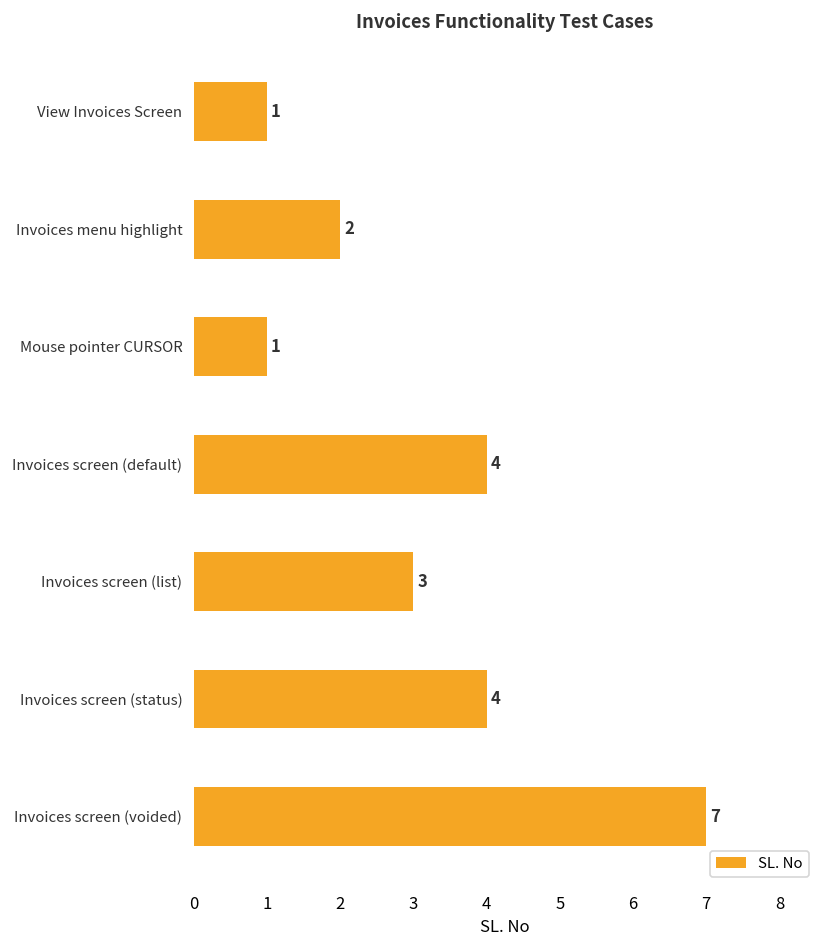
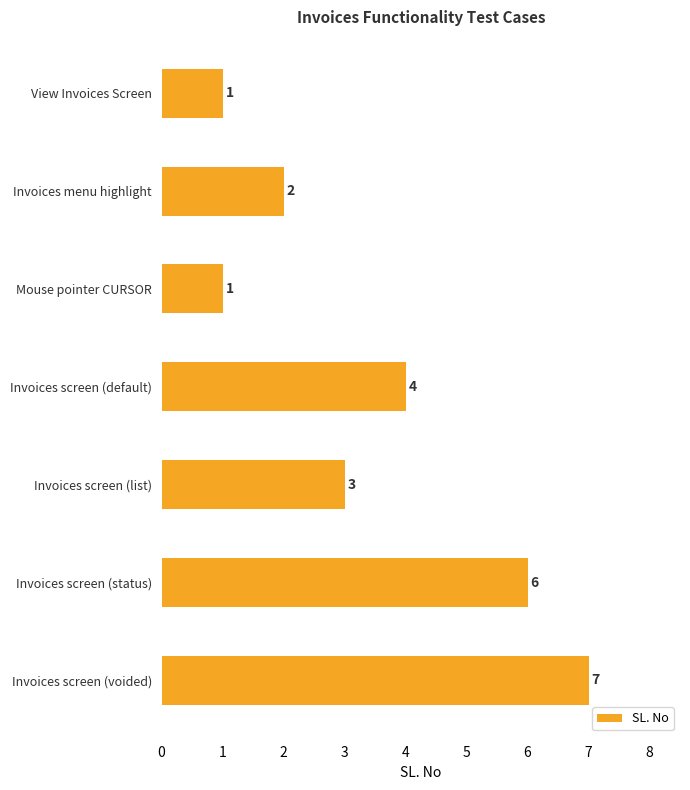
  {
    "View Invoices Screen": 1,
    "Invoices menu highlight": 2,
    "Mouse pointer CURSOR": 1,
    "Invoices screen (default)": 4,
    "Invoices screen (list)": 3,
-   "Invoices screen (status)": 4,
+   "Invoices screen (status)": 6,
    "Invoices screen (voided)": 7
  }
